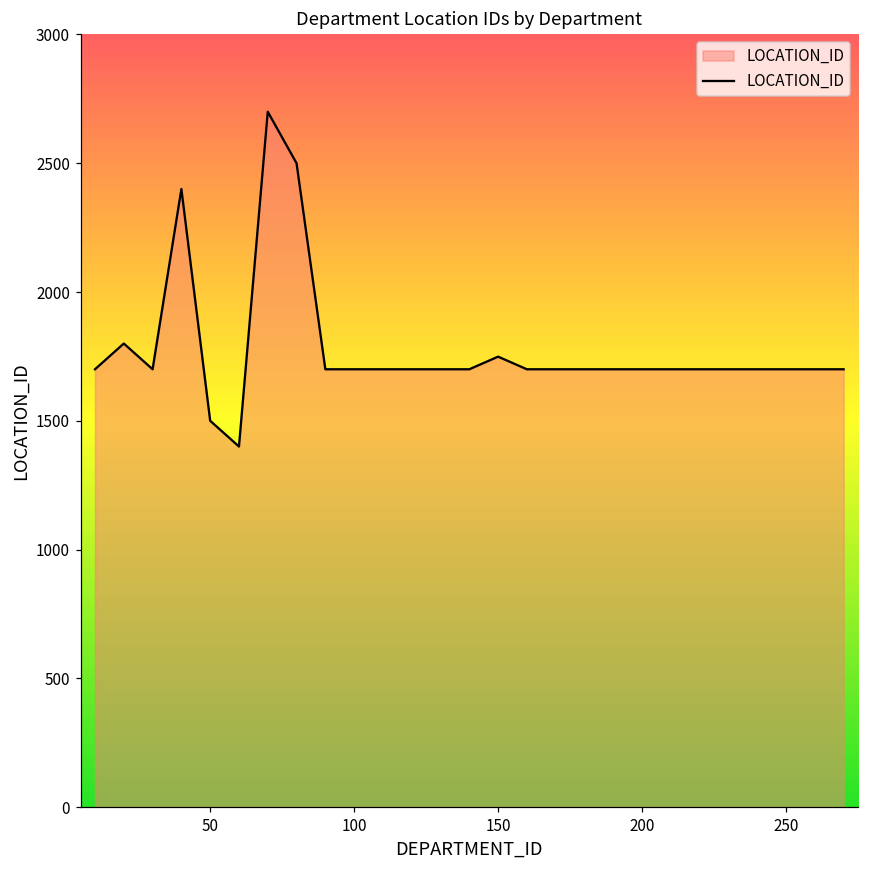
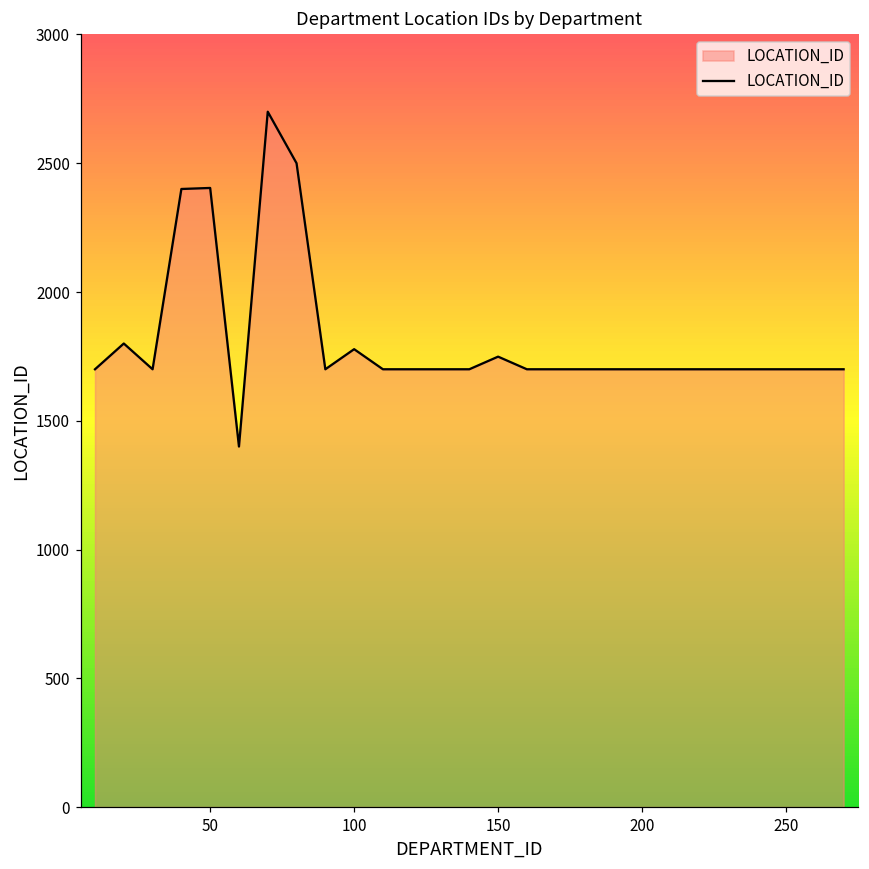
  {
-   "50": 1500,
-   "100": 1700,
+   "50": 2400,
+   "100": 1780,
    "150": 1750,
    "200": 1700,
    "250": 1700
  }
